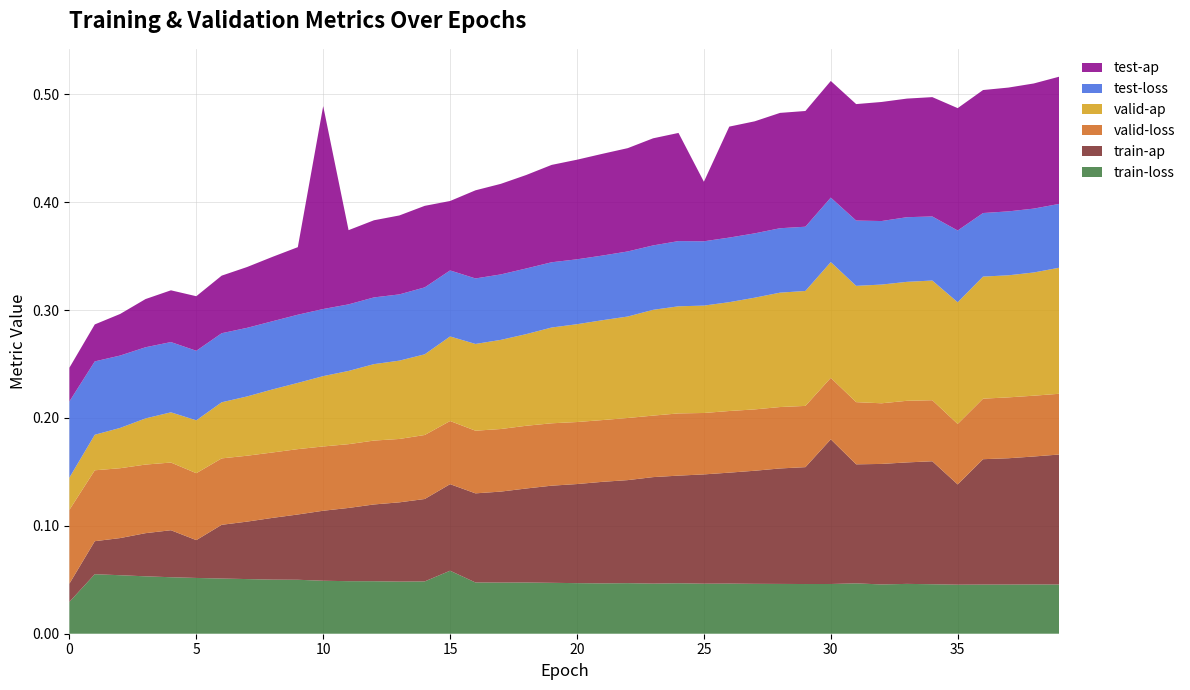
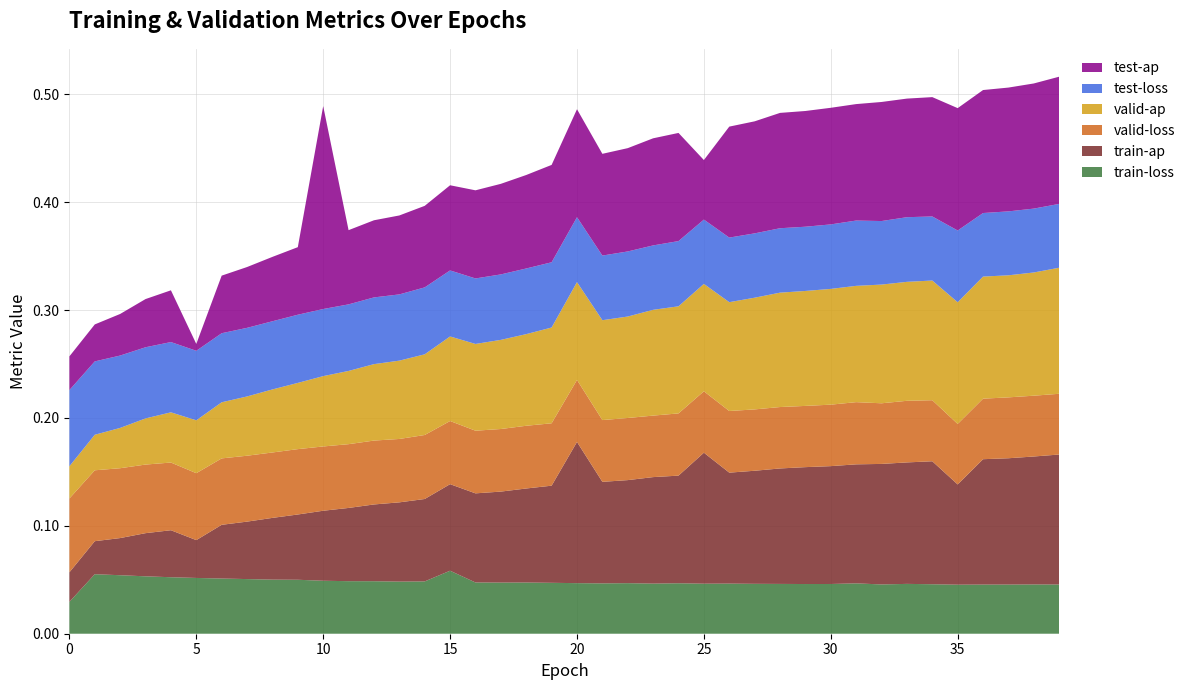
  {
    "train-loss": {
      "0": 0.030,
      "5": 0.052,
      "10": 0.049,
      "15": 0.058,
      "20": 0.047,
      "25": 0.046,
      "30": 0.046,
      "35": 0.045
    },
    "train-ap": {
-     "0": 0.017,
+     "0": 0.027,
      "5": 0.035,
      "10": 0.065,
      "15": 0.080,
-     "20": 0.092,
-     "25": 0.101,
-     "30": 0.134,
+     "20": 0.131,
+     "25": 0.121,
+     "30": 0.109,
      "35": 0.093
    },
    "test-loss": {
      "0": 0.071,
      "5": 0.064,
      "10": 0.062,
      "15": 0.061,
      "20": 0.060,
      "25": 0.060,
      "30": 0.060,
      "35": 0.067
    },
    "test-ap": {
      "0": 0.031,
-     "5": 0.051,
+     "5": 0.006,
      "10": 0.188,
-     "15": 0.064,
-     "20": 0.092,
+     "15": 0.079,
+     "20": 0.100,
      "25": 0.055,
      "30": 0.108,
      "35": 0.113
    }
  }
